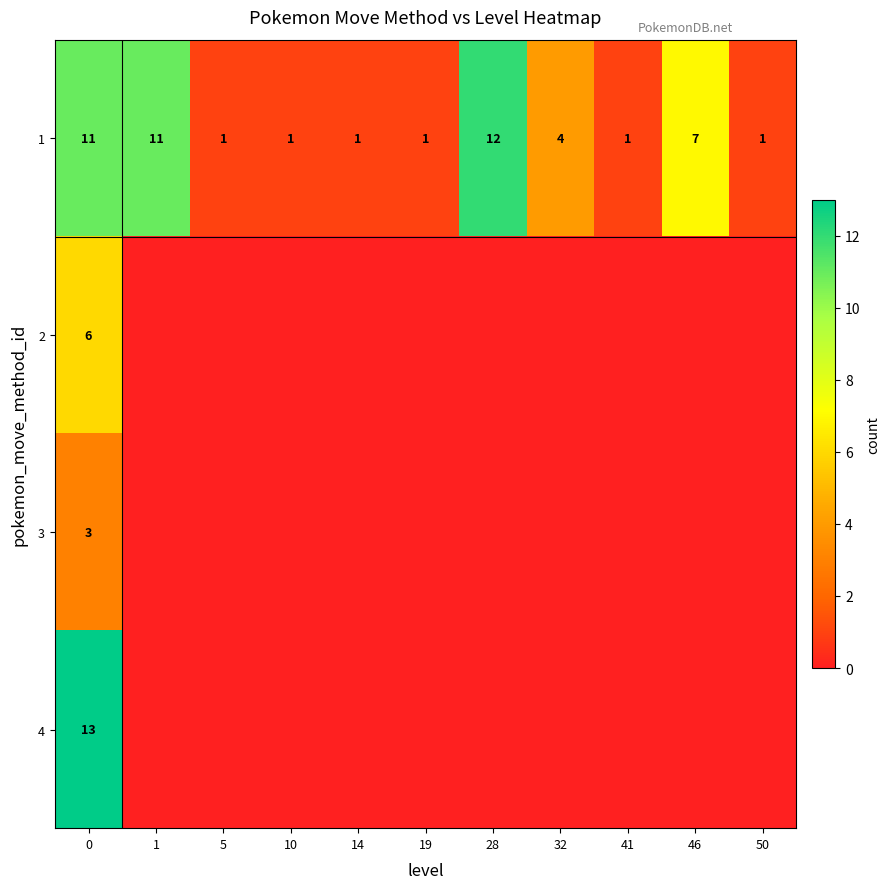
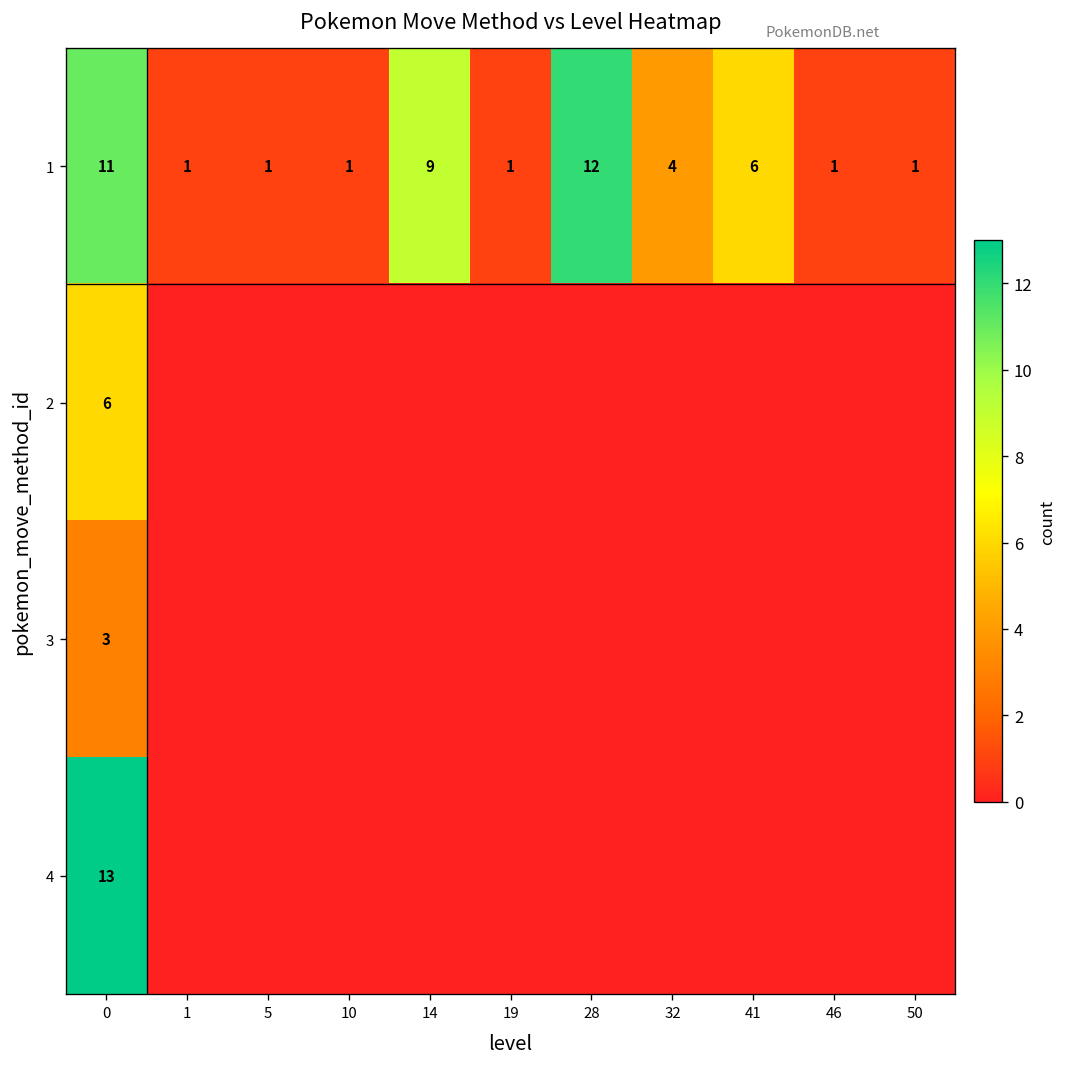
  {
    "1": {
      "0": 11,
-     "1": 11,
+     "1": 1,
      "5": 1,
      "10": 1,
-     "14": 1,
+     "14": 9,
      "19": 1,
      "28": 12,
      "32": 4,
-     "41": 1,
-     "46": 7,
+     "41": 6,
+     "46": 1,
      "50": 1
    },
    "2": {
      "0": 6
    },
    "3": {
      "0": 3
    },
    "4": {
      "0": 13
    }
  }
